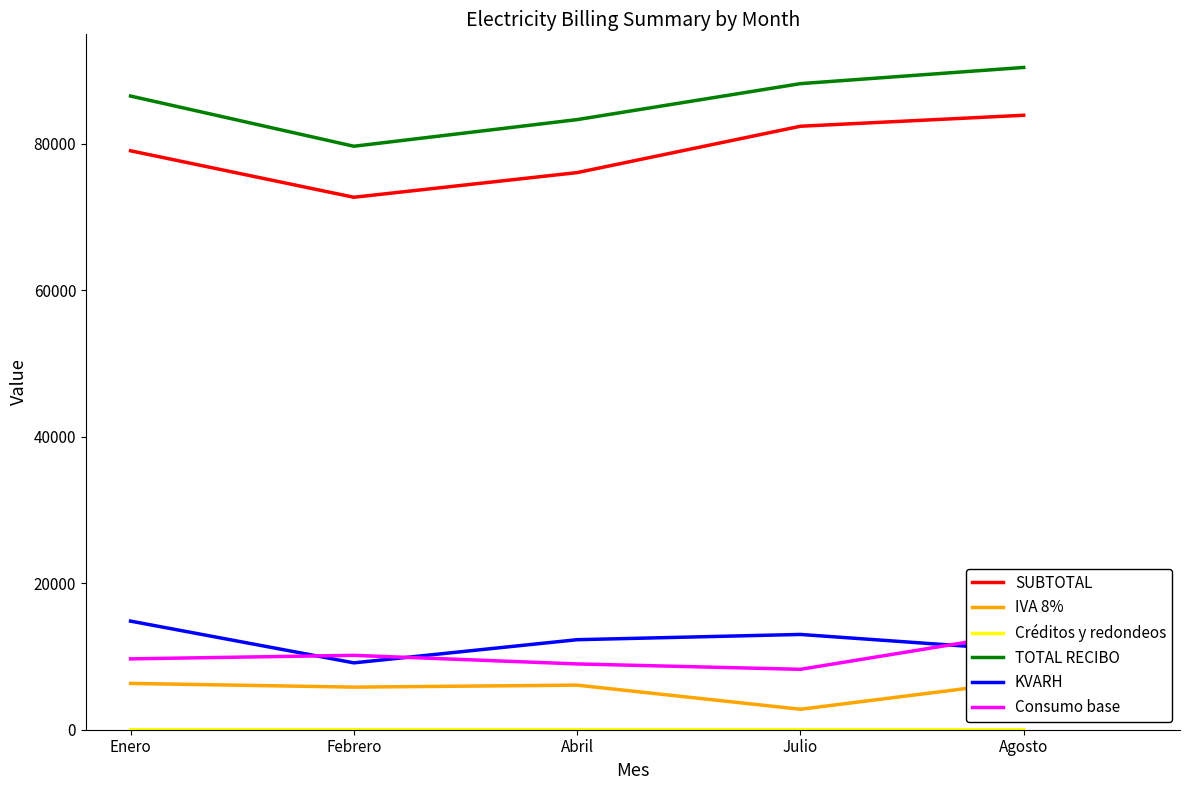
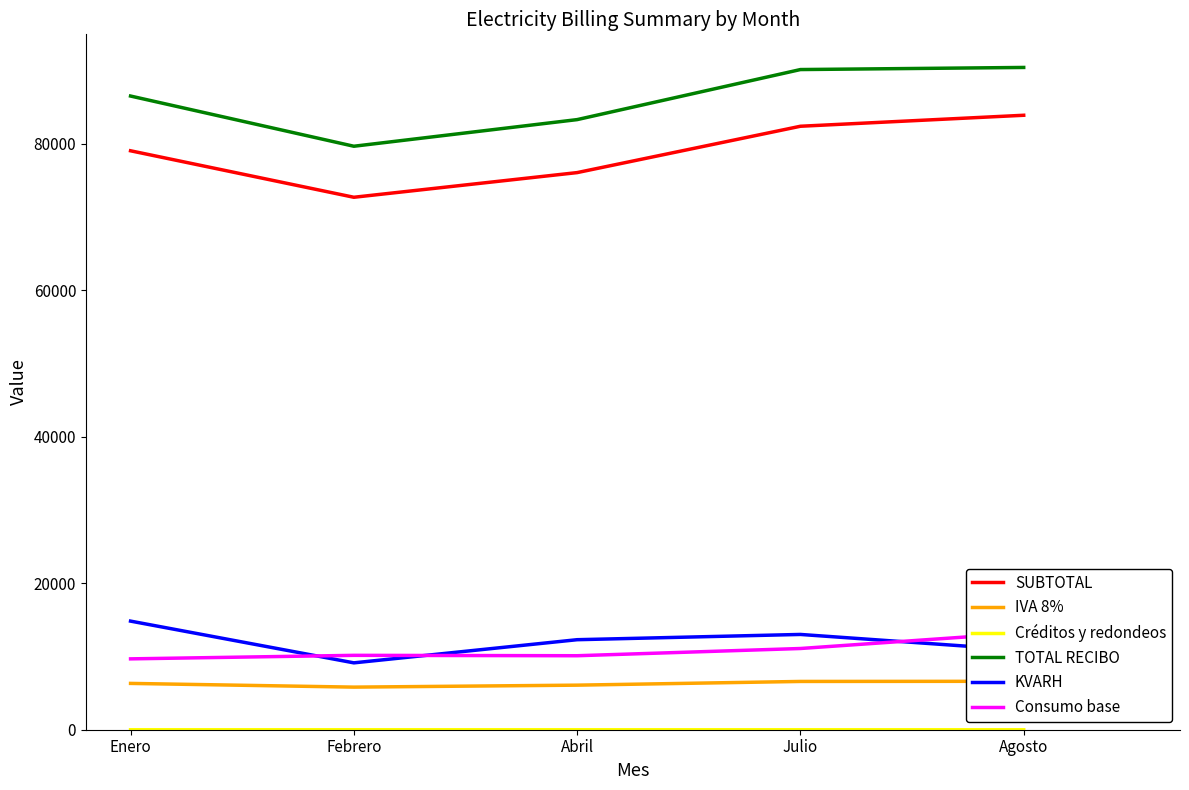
  {
    "SUBTOTAL": {
      "Enero": 79000,
      "Febrero": 73000,
      "Abril": 76000,
      "Julio": 82000,
      "Agosto": 84000
    },
    "IVA 8%": {
      "Enero": 6000,
      "Febrero": 6000,
      "Abril": 6000,
-     "Julio": 3000
+     "Julio": 7000
    },
    "Créditos y redondeos": {
      "Enero": 0,
      "Febrero": 0,
      "Abril": 0,
      "Julio": 0,
      "Agosto": 0
    },
    "TOTAL RECIBO": {
      "Enero": 87000,
      "Febrero": 80000,
      "Abril": 83000,
-     "Julio": 88000,
+     "Julio": 90000,
      "Agosto": 90000
    },
    "KVARH": {
      "Enero": 15000,
      "Febrero": 9000,
      "Abril": 12000,
      "Julio": 13000
    },
    "Consumo base": {
      "Enero": 10000,
      "Febrero": 10000,
-     "Abril": 9000,
-     "Julio": 8000
+     "Abril": 10000,
+     "Julio": 11000
    }
  }
